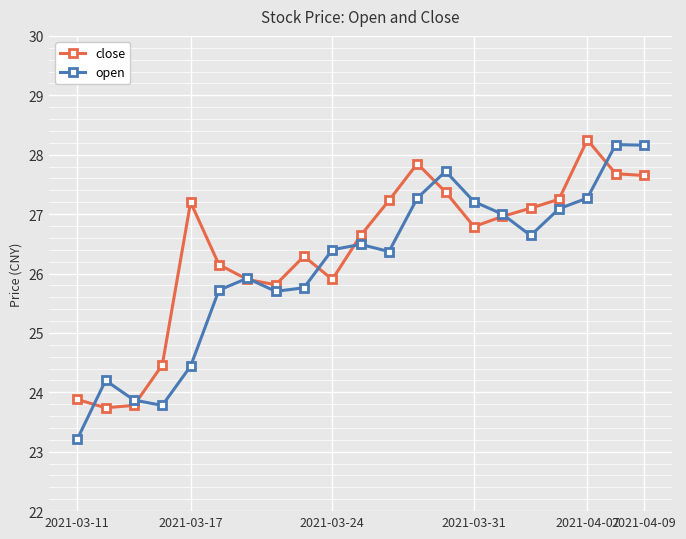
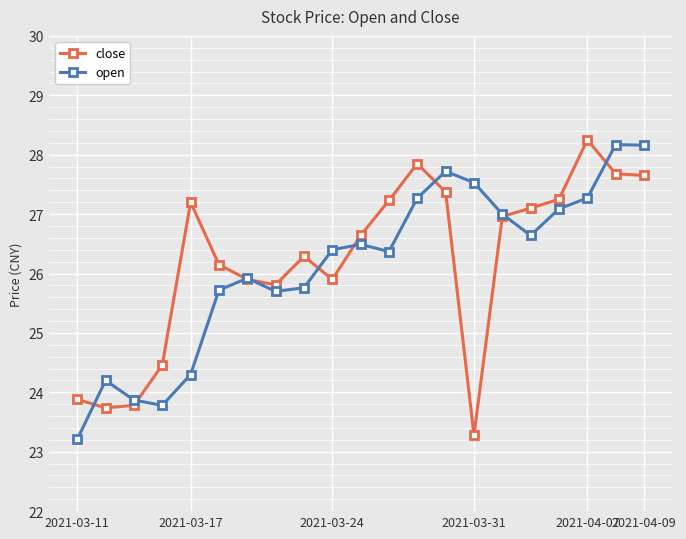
  {
    "close": {
      "2021-03-11": 23.9,
      "2021-03-17": 27.2,
      "2021-03-24": 25.9,
-     "2021-03-31": 26.8,
+     "2021-03-31": 23.3,
      "2021-04-07": 28.3,
      "2021-04-09": 27.7
    },
    "open": {
      "2021-03-11": 23.2,
-     "2021-03-17": 24.4,
+     "2021-03-17": 24.3,
      "2021-03-24": 26.4,
-     "2021-03-31": 27.2,
+     "2021-03-31": 27.5,
      "2021-04-07": 27.3,
      "2021-04-09": 28.2
    }
  }
